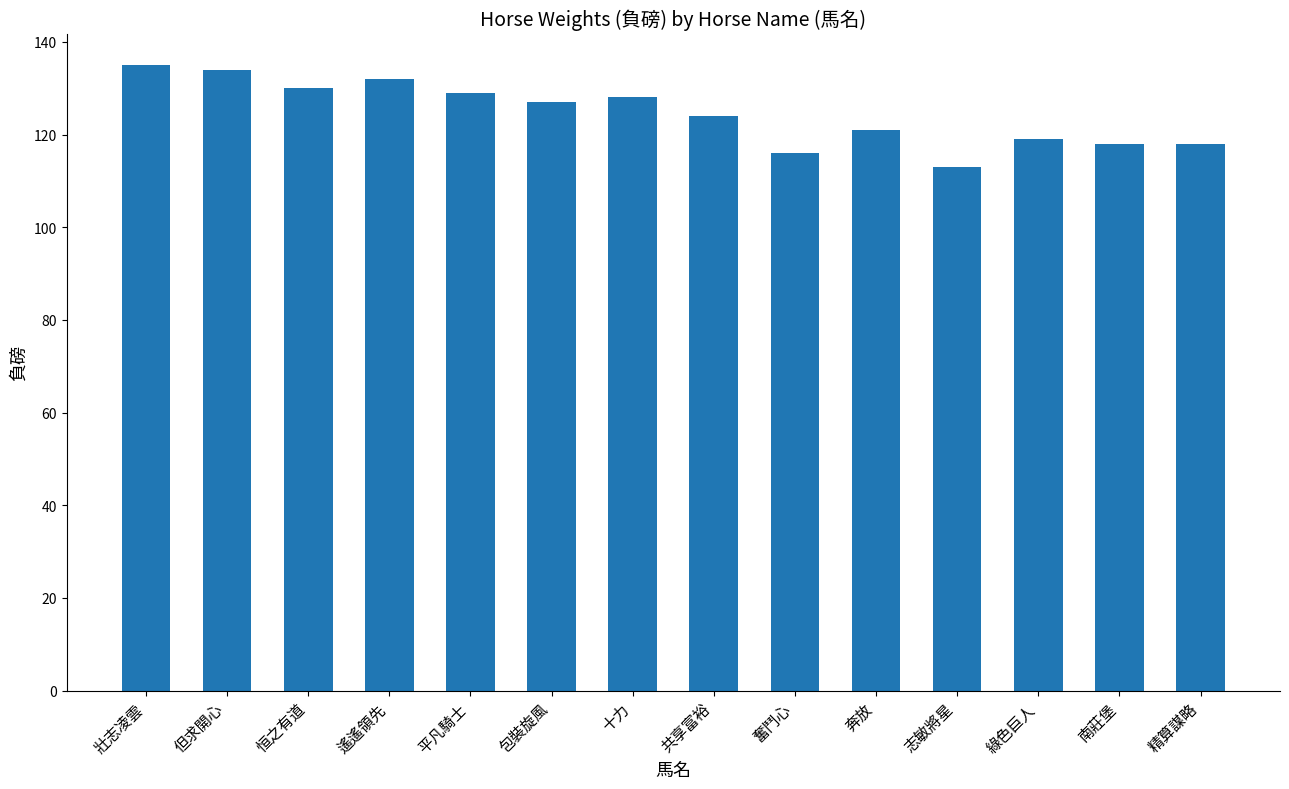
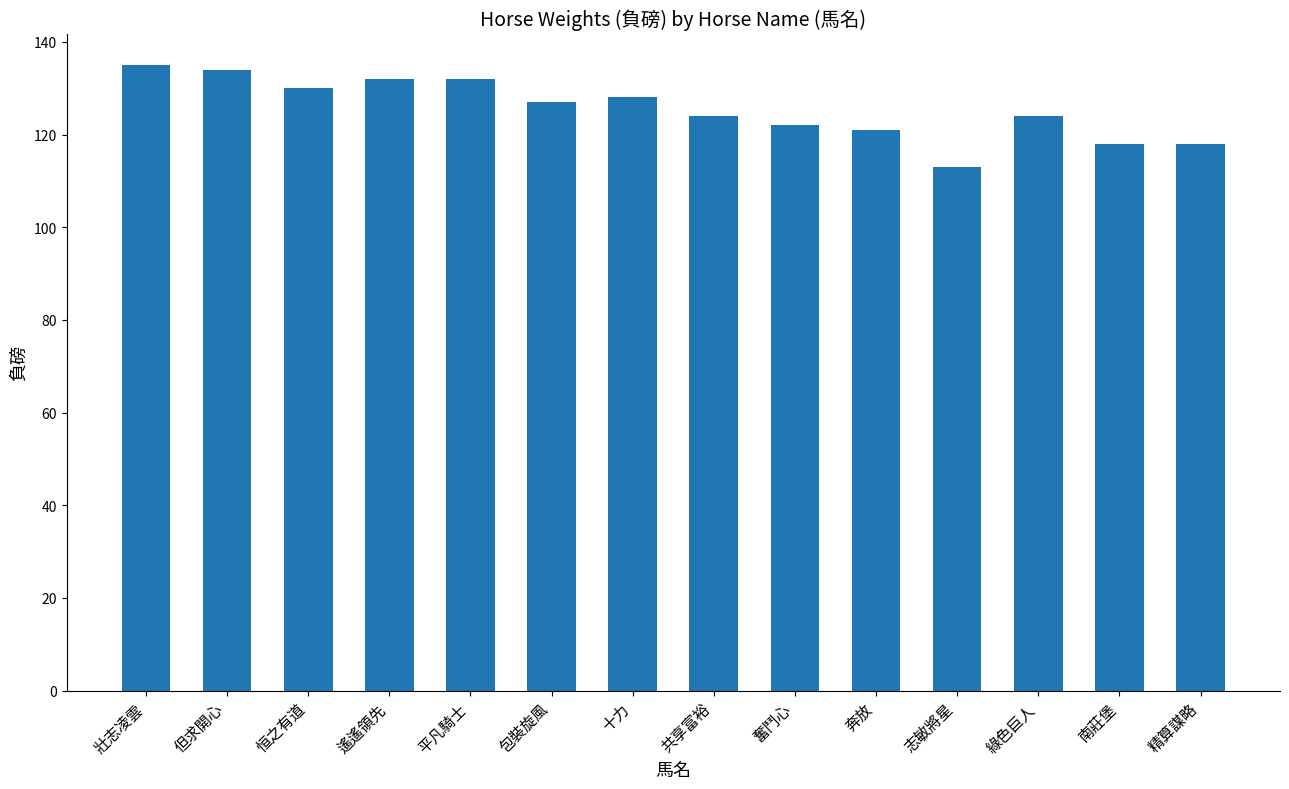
  {
    "壯志凌雲": 135,
    "但求開心": 134,
    "恒之有道": 130,
    "遙遙領先": 132,
-   "平凡騎士": 129,
+   "平凡騎士": 132,
    "包裝旋風": 127,
    "十力": 128,
    "共享富裕": 124,
-   "奮鬥心": 116,
+   "奮鬥心": 122,
    "奔放": 121,
    "志敏將星": 113,
-   "綠色巨人": 119,
+   "綠色巨人": 124,
    "南莊堡": 118,
    "精算謀略": 118
  }
